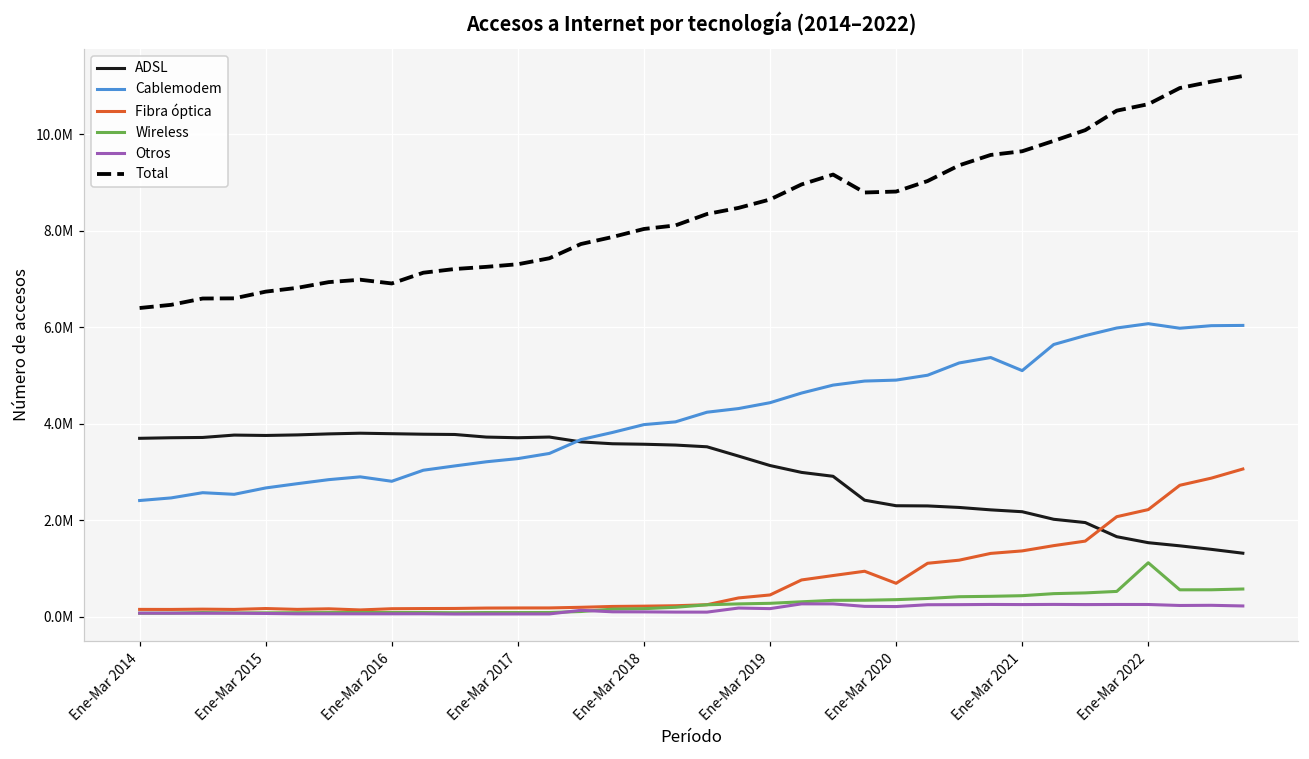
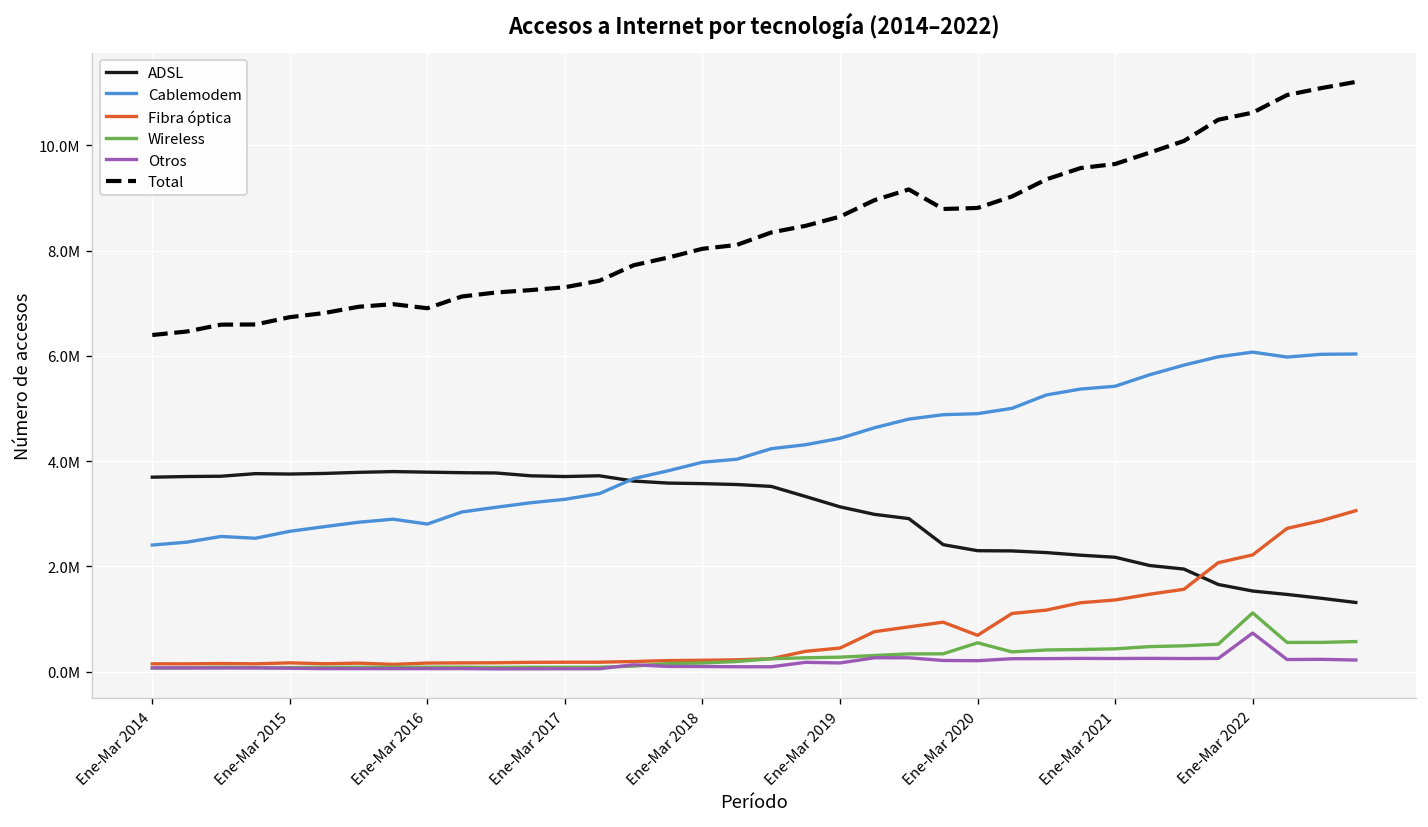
  {
    "Cablemodem": {
      "Ene-Mar 2014": 2400000,
      "Ene-Mar 2015": 2700000,
      "Ene-Mar 2016": 2800000,
      "Ene-Mar 2017": 3300000,
      "Ene-Mar 2018": 4000000,
      "Ene-Mar 2019": 4400000,
      "Ene-Mar 2020": 4900000,
-     "Ene-Mar 2021": 5100000,
+     "Ene-Mar 2021": 5400000,
      "Ene-Mar 2022": 6100000
    },
    "Fibra óptica": {
      "Ene-Mar 2014": 200000,
      "Ene-Mar 2015": 200000,
      "Ene-Mar 2016": 200000,
      "Ene-Mar 2017": 200000,
      "Ene-Mar 2019": 400000,
      "Ene-Mar 2020": 700000,
      "Ene-Mar 2021": 1400000,
      "Ene-Mar 2022": 2200000
    },
    "Wireless": {
      "Ene-Mar 2019": 300000,
-     "Ene-Mar 2020": 400000,
+     "Ene-Mar 2020": 500000,
      "Ene-Mar 2021": 400000,
      "Ene-Mar 2022": 1100000
    },
    "Otros": {
      "Ene-Mar 2018": 100000,
      "Ene-Mar 2019": 200000,
      "Ene-Mar 2020": 200000,
      "Ene-Mar 2021": 300000,
-     "Ene-Mar 2022": 300000
+     "Ene-Mar 2022": 700000
    }
  }
